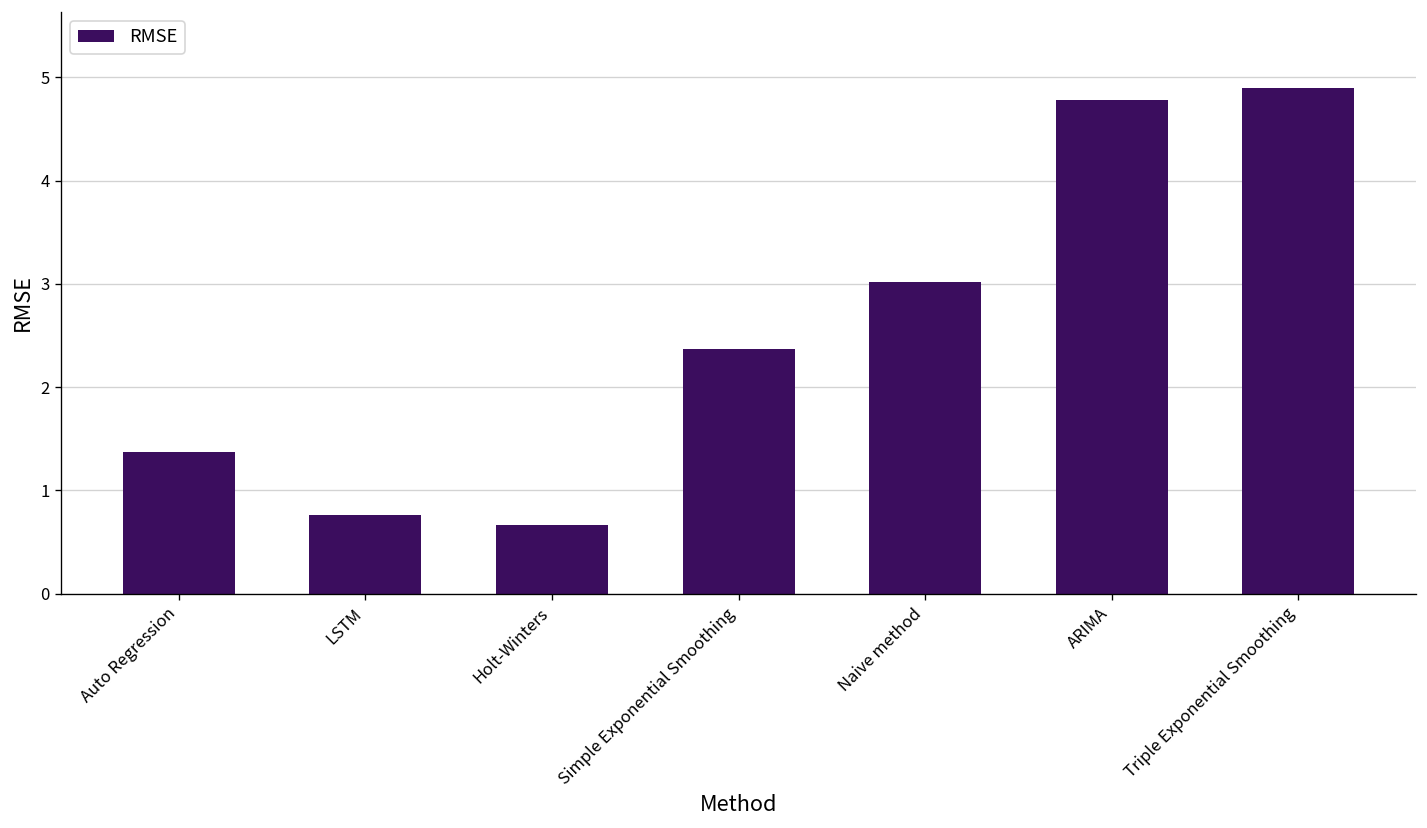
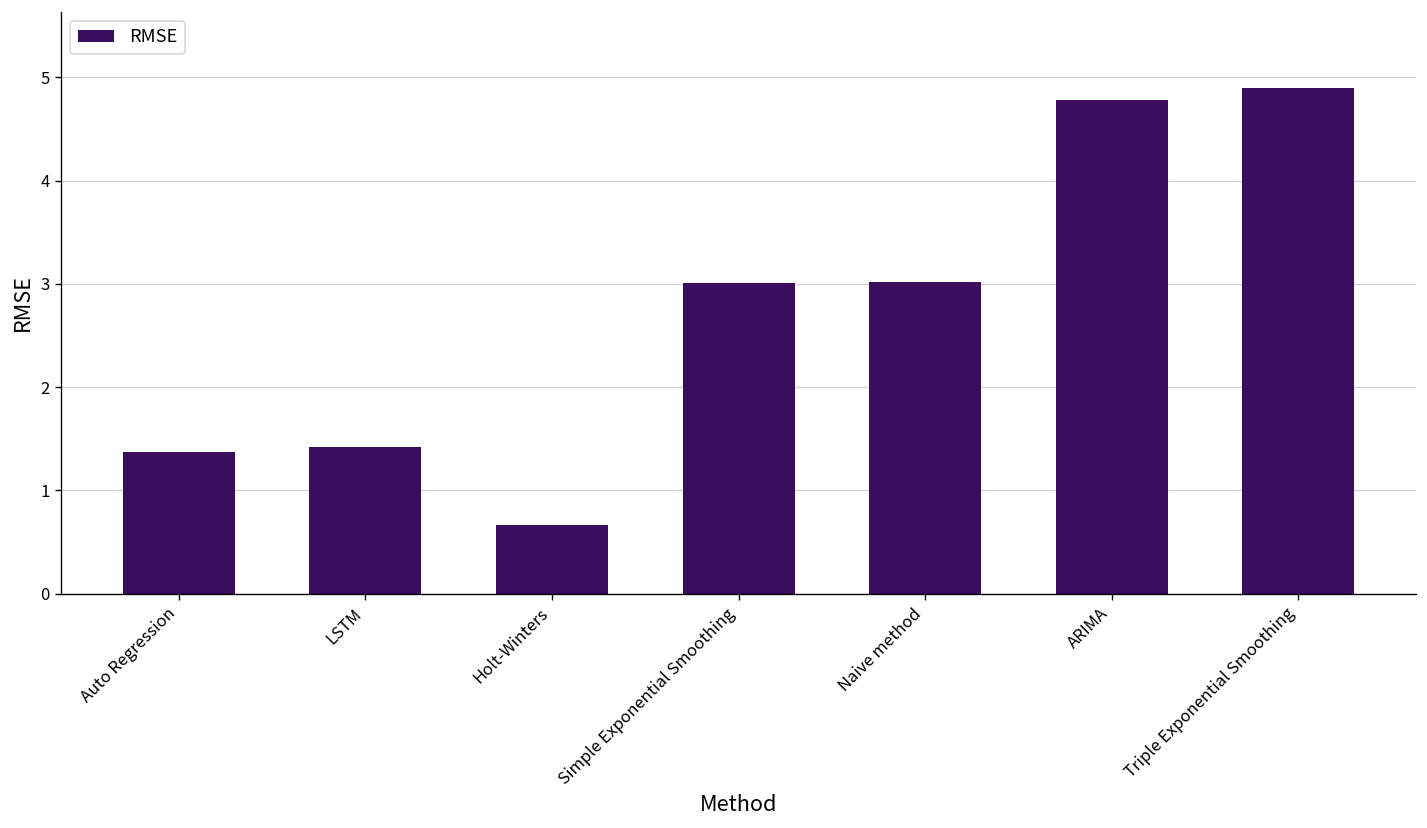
  {
    "Auto Regression": 1.4,
-   "LSTM": 0.8,
+   "LSTM": 1.4,
    "Holt-Winters": 0.7,
-   "Simple Exponential Smoothing": 2.4,
+   "Simple Exponential Smoothing": 3.0,
    "Naive method": 3.0,
    "ARIMA": 4.8,
    "Triple Exponential Smoothing": 4.9
  }
